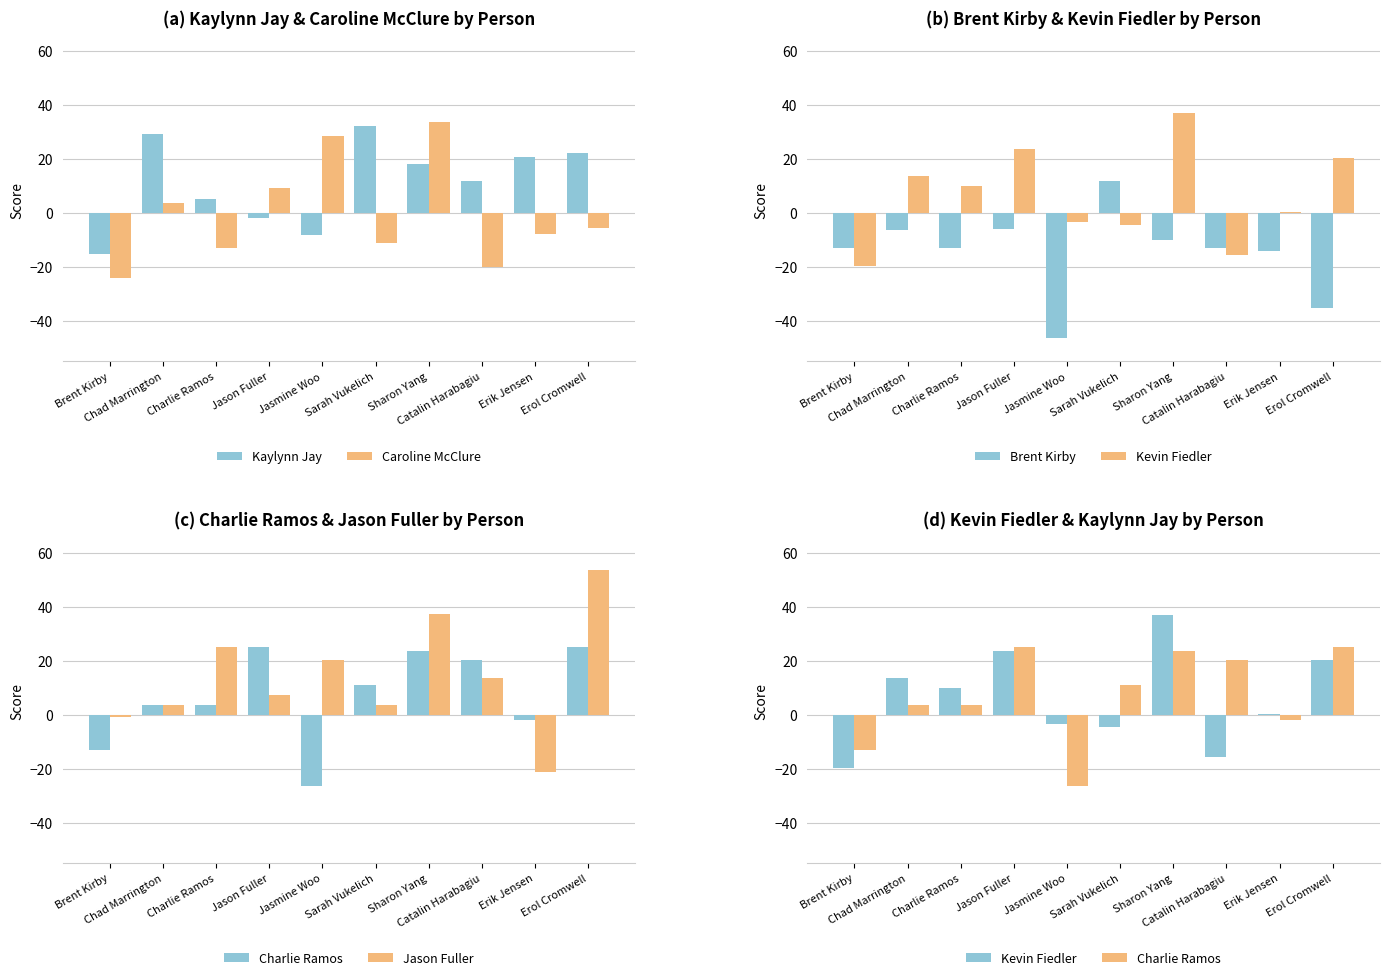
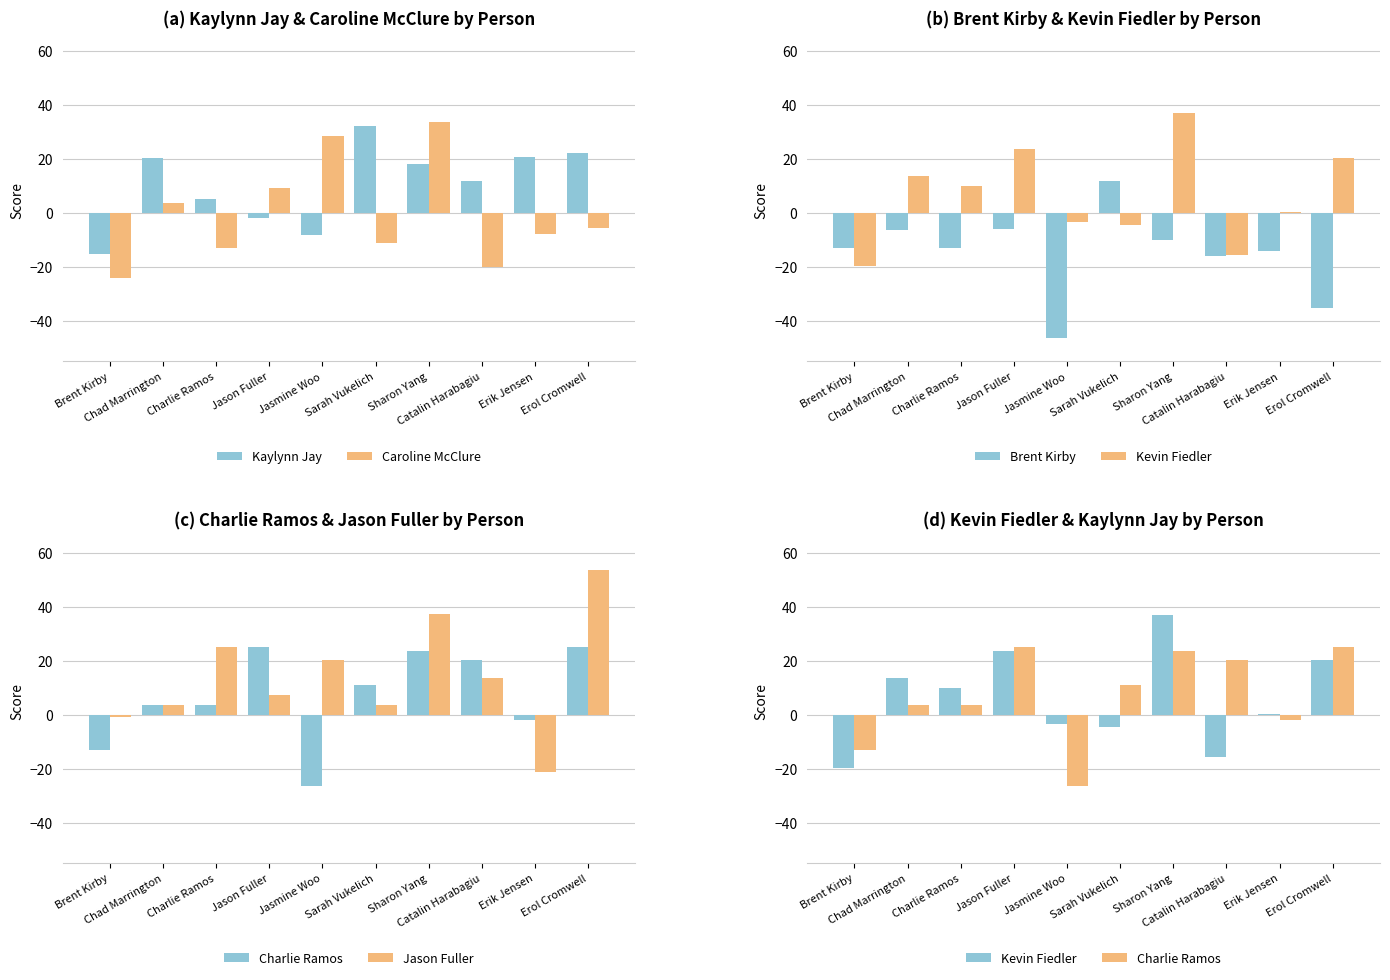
  {
    "(a) Kaylynn Jay & Caroline McClure by Person": {
      "Kaylynn Jay": {
        "Brent Kirby": -15,
-       "Chad Marrington": 29,
+       "Chad Marrington": 20,
        "Charlie Ramos": 5,
        "Jason Fuller": -2,
        "Jasmine Woo": -8,
        "Sarah Vukelich": 32,
        "Sharon Yang": 18,
        "Catalin Harabagiu": 12,
        "Erik Jensen": 21,
        "Erol Cromwell": 22
      },
      "Caroline McClure": {
        "Brent Kirby": -24,
        "Chad Marrington": 4,
        "Charlie Ramos": -13,
        "Jason Fuller": 9,
        "Jasmine Woo": 29,
        "Sarah Vukelich": -11,
        "Sharon Yang": 34,
        "Catalin Harabagiu": -20,
        "Erik Jensen": -8,
        "Erol Cromwell": -5
      }
    },
    "(b) Brent Kirby & Kevin Fiedler by Person": {
      "Brent Kirby": {
        "Brent Kirby": -13,
        "Chad Marrington": -6,
        "Charlie Ramos": -13,
        "Jason Fuller": -6,
        "Jasmine Woo": -46,
        "Sarah Vukelich": 12,
        "Sharon Yang": -10,
-       "Catalin Harabagiu": -13,
+       "Catalin Harabagiu": -16,
        "Erik Jensen": -14,
        "Erol Cromwell": -35
      }
    },
    "(c) Charlie Ramos & Jason Fuller by Person": {
      "Jason Fuller": {
        "Chad Marrington": 4,
        "Charlie Ramos": 25,
        "Jason Fuller": 7,
        "Jasmine Woo": 20,
        "Sarah Vukelich": 4,
        "Sharon Yang": 37,
        "Catalin Harabagiu": 14,
        "Erik Jensen": -21,
        "Erol Cromwell": 54
      }
    },
    "(d) Kevin Fiedler & Kaylynn Jay by Person": {
      "Kevin Fiedler": {
        "Brent Kirby": -20,
        "Chad Marrington": 14,
        "Charlie Ramos": 10,
        "Jason Fuller": 24,
        "Jasmine Woo": -3,
        "Sarah Vukelich": -5,
        "Sharon Yang": 37,
        "Catalin Harabagiu": -16,
        "Erol Cromwell": 20
      },
      "Charlie Ramos": {
        "Brent Kirby": -13,
        "Chad Marrington": 4,
        "Charlie Ramos": 4,
        "Jason Fuller": 25,
        "Jasmine Woo": -26,
        "Sarah Vukelich": 11,
        "Sharon Yang": 24,
        "Catalin Harabagiu": 20,
        "Erik Jensen": -2,
        "Erol Cromwell": 25
      }
    }
  }
